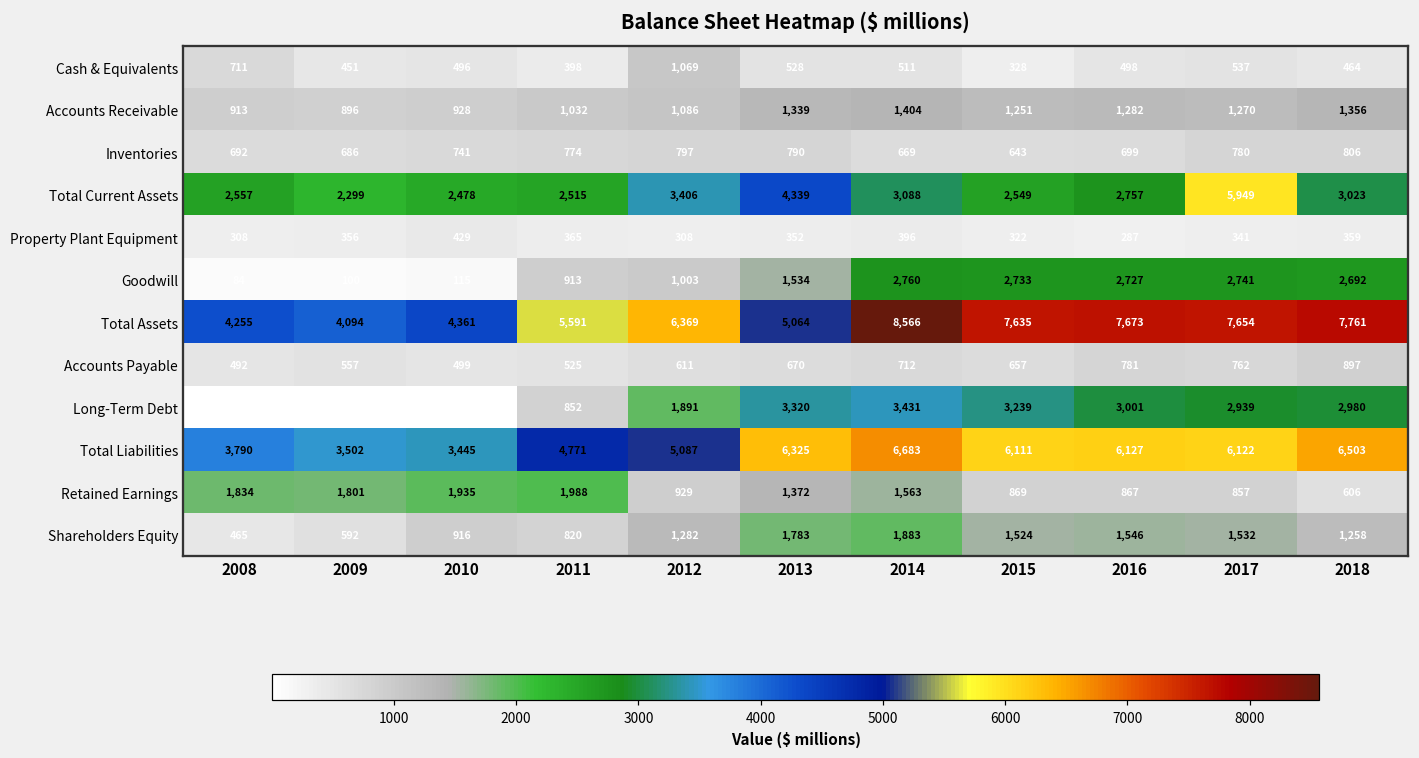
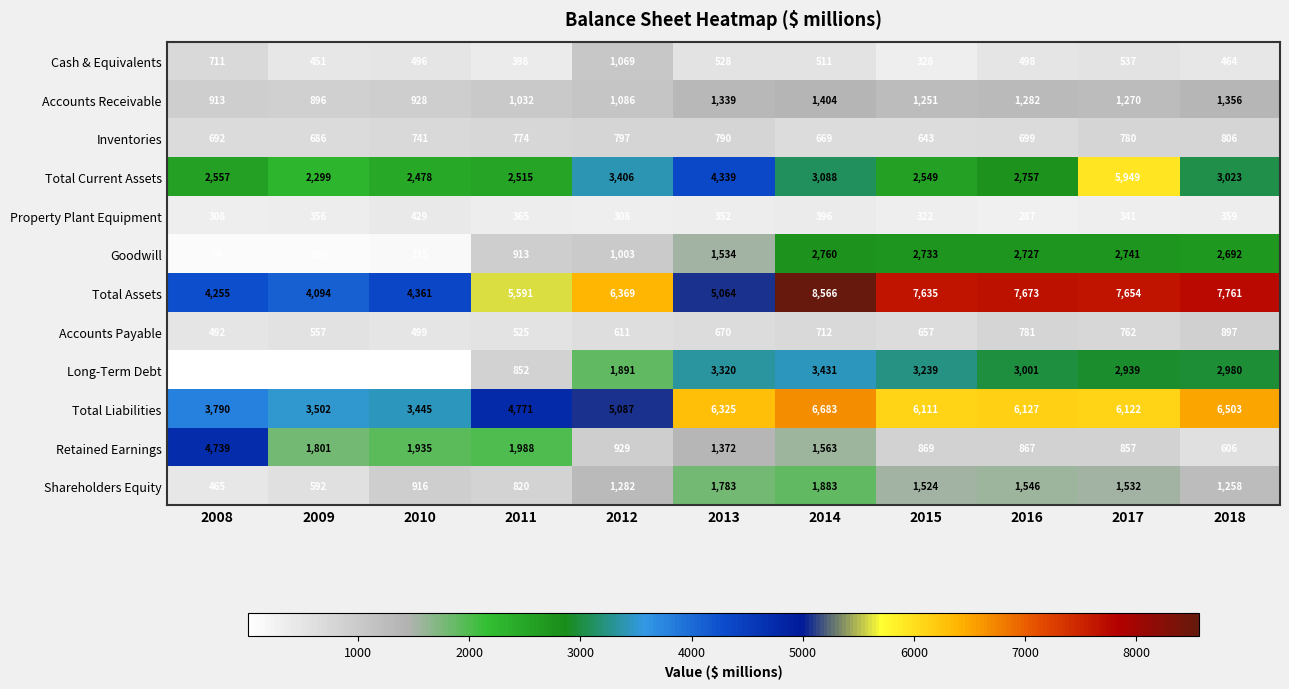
  {
    "Cash & Equivalents": {
      "2012": "1,069"
    },
    "Accounts Receivable": {
      "2008": "913",
      "2010": "928",
      "2011": "1,032",
      "2012": "1,086",
      "2013": "1,339",
      "2014": "1,404",
      "2015": "1,251",
      "2016": "1,282",
      "2017": "1,270",
      "2018": "1,356"
    },
    "Total Current Assets": {
      "2008": "2,557",
      "2009": "2,299",
      "2010": "2,478",
      "2011": "2,515",
      "2012": "3,406",
      "2013": "4,339",
      "2014": "3,088",
      "2015": "2,549",
      "2016": "2,757",
      "2017": "5,949",
      "2018": "3,023"
    },
    "Goodwill": {
      "2011": "913",
      "2012": "1,003",
      "2013": "1,534",
      "2014": "2,760",
      "2015": "2,733",
      "2016": "2,727",
      "2017": "2,741",
      "2018": "2,692"
    },
    "Total Assets": {
      "2008": "4,255",
      "2009": "4,094",
      "2010": "4,361",
      "2011": "5,591",
      "2012": "6,369",
      "2013": "5,064",
      "2014": "8,566",
      "2015": "7,635",
      "2016": "7,673",
      "2017": "7,654",
      "2018": "7,761"
    },
    "Long-Term Debt": {
      "2012": "1,891",
      "2013": "3,320",
      "2014": "3,431",
      "2015": "3,239",
      "2016": "3,001",
      "2017": "2,939",
      "2018": "2,980"
    },
    "Total Liabilities": {
      "2008": "3,790",
      "2009": "3,502",
      "2010": "3,445",
      "2011": "4,771",
      "2012": "5,087",
      "2013": "6,325",
      "2014": "6,683",
      "2015": "6,111",
      "2016": "6,127",
      "2017": "6,122",
      "2018": "6,503"
    },
    "Retained Earnings": {
-     "2008": "1,834",
+     "2008": "4,739",
      "2009": "1,801",
      "2010": "1,935",
      "2011": "1,988",
      "2012": "929",
      "2013": "1,372",
      "2014": "1,563"
    },
    "Shareholders Equity": {
      "2010": "916",
      "2012": "1,282",
      "2013": "1,783",
      "2014": "1,883",
      "2015": "1,524",
      "2016": "1,546",
      "2017": "1,532",
      "2018": "1,258"
    }
  }
